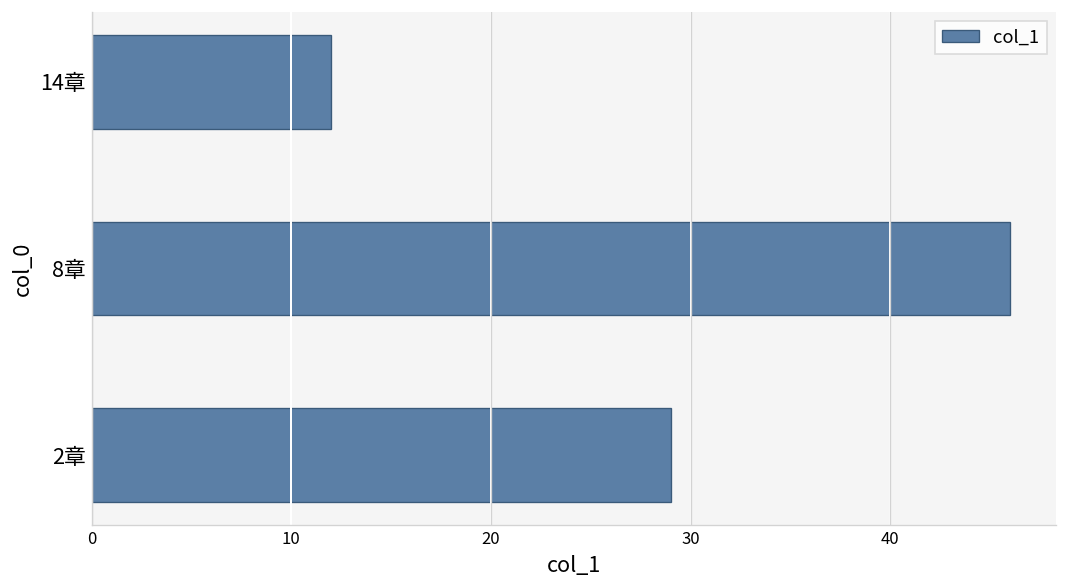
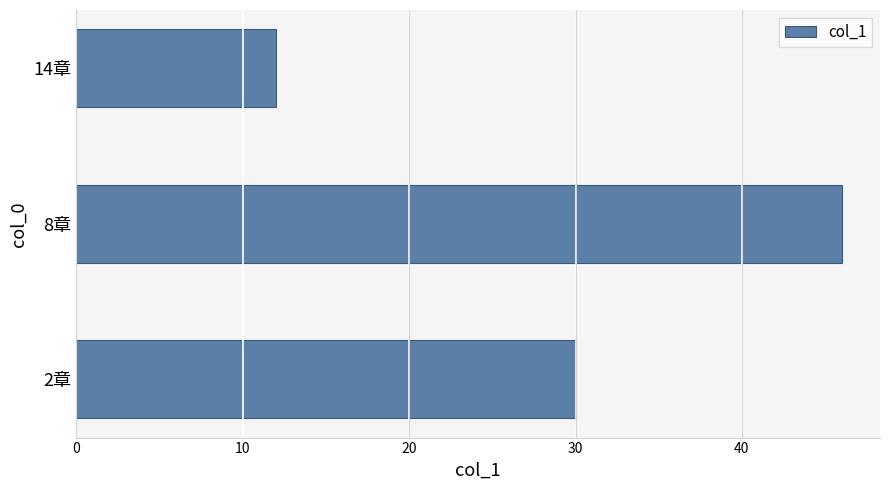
  {
    "14章": 12,
    "8章": 46,
-   "2章": 29
+   "2章": 30
  }
